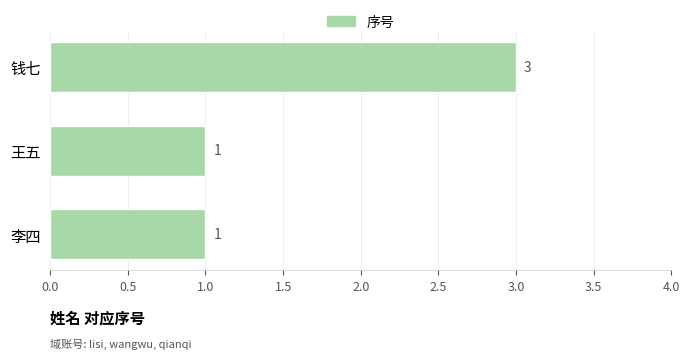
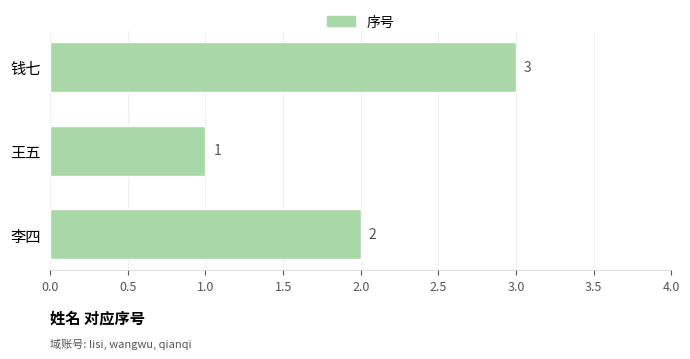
  {
    "钱七": 3,
    "王五": 1,
-   "李四": 1
+   "李四": 2
  }
